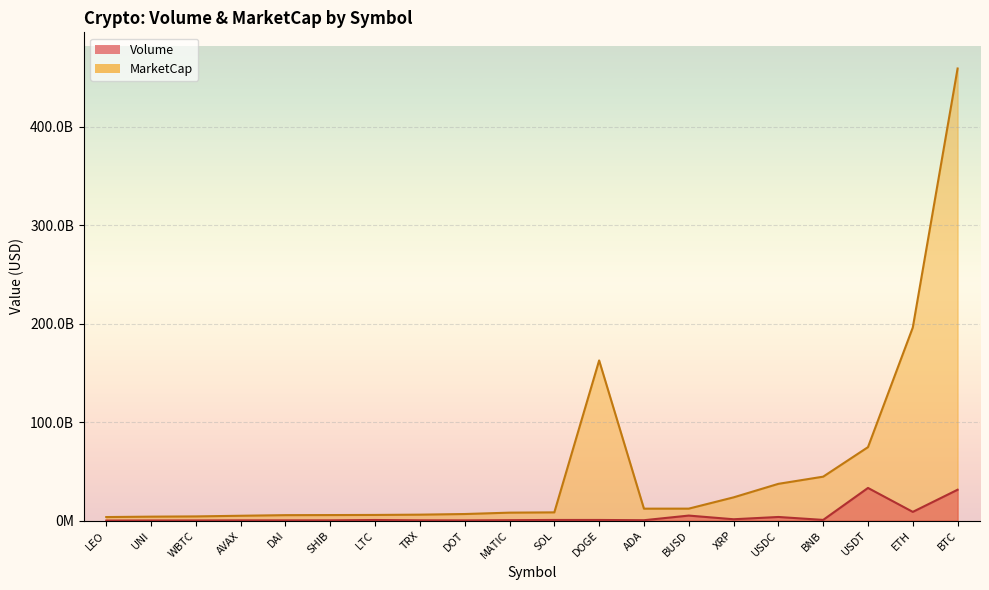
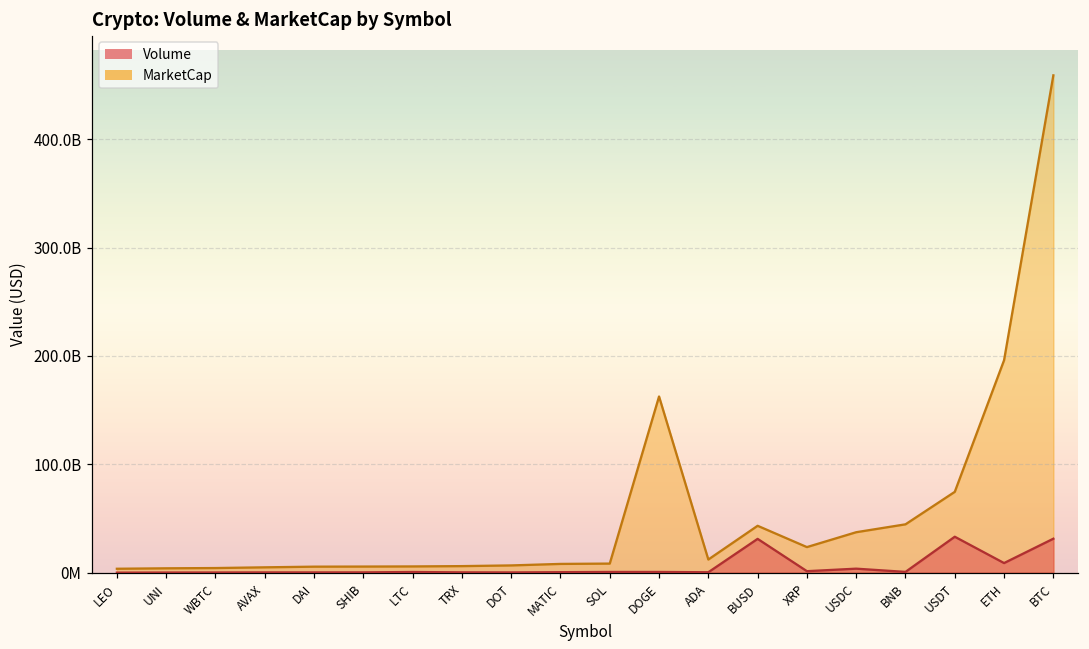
  {
    "Volume": {
      "LEO": 0,
      "UNI": 0,
      "WBTC": 0,
      "AVAX": 0,
      "DAI": 0,
      "SHIB": 0,
      "LTC": 0,
      "TRX": 0,
      "DOT": 0,
      "MATIC": 0,
      "SOL": 0,
      "DOGE": 0,
      "ADA": 0,
-     "BUSD": 10000000000,
+     "BUSD": 30000000000,
      "XRP": 0,
      "USDC": 0,
      "BNB": 0,
      "USDT": 30000000000,
      "ETH": 10000000000,
      "BTC": 30000000000
    },
    "MarketCap": {
      "LEO": 0,
      "UNI": 0,
      "WBTC": 0,
      "AVAX": 0,
      "DAI": 10000000000,
      "SHIB": 10000000000,
      "LTC": 10000000000,
      "TRX": 10000000000,
      "DOT": 10000000000,
      "MATIC": 10000000000,
      "SOL": 10000000000,
      "DOGE": 160000000000,
      "ADA": 10000000000,
-     "BUSD": 10000000000,
+     "BUSD": 40000000000,
      "XRP": 20000000000,
      "USDC": 40000000000,
      "BNB": 40000000000,
      "USDT": 70000000000,
      "ETH": 200000000000,
      "BTC": 460000000000
    }
  }
